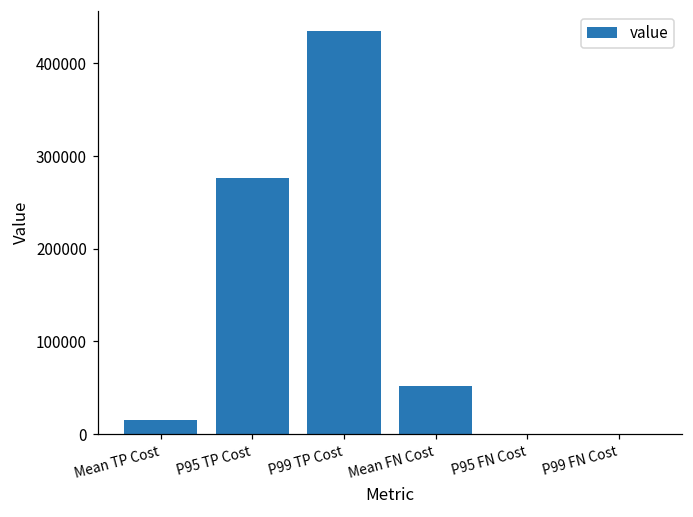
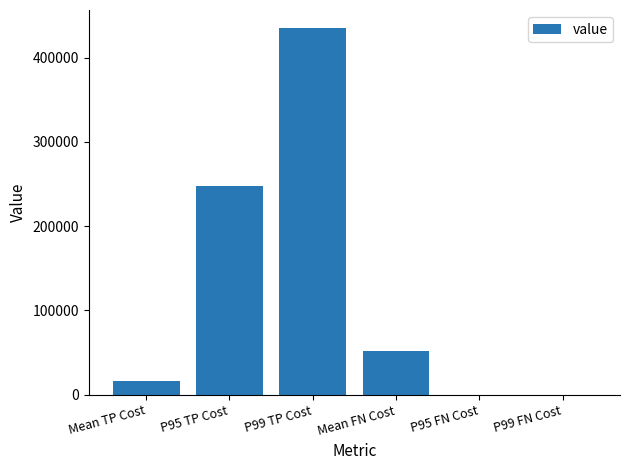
  {
    "Mean TP Cost": 20000,
-   "P95 TP Cost": 280000,
+   "P95 TP Cost": 250000,
    "P99 TP Cost": 430000,
    "Mean FN Cost": 50000,
    "P95 FN Cost": 0,
    "P99 FN Cost": 0
  }
